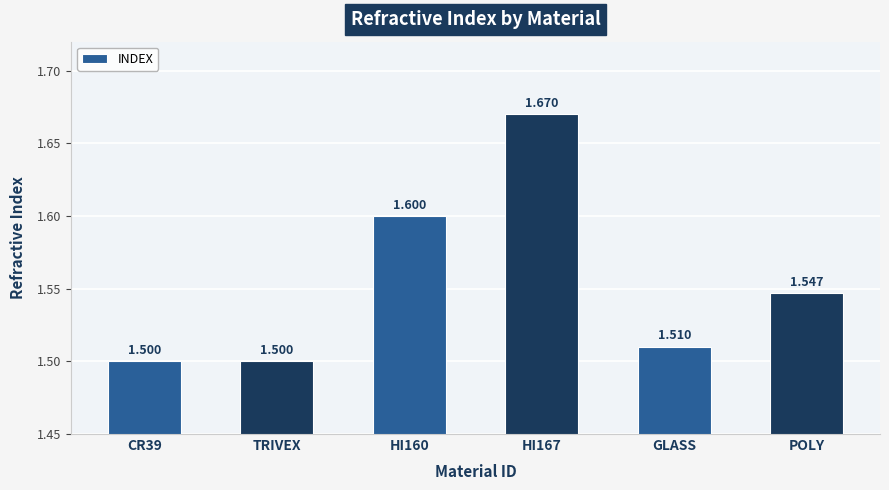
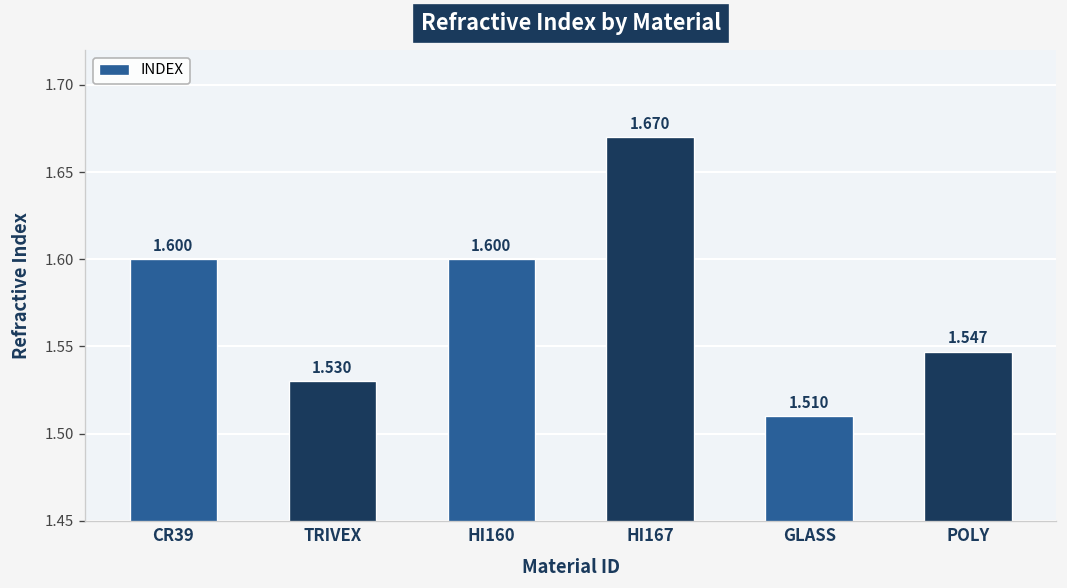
  {
-   "CR39": 1.500,
-   "TRIVEX": 1.500,
+   "CR39": 1.600,
+   "TRIVEX": 1.530,
    "HI160": 1.600,
    "HI167": 1.670,
    "GLASS": 1.510,
    "POLY": 1.547
  }
